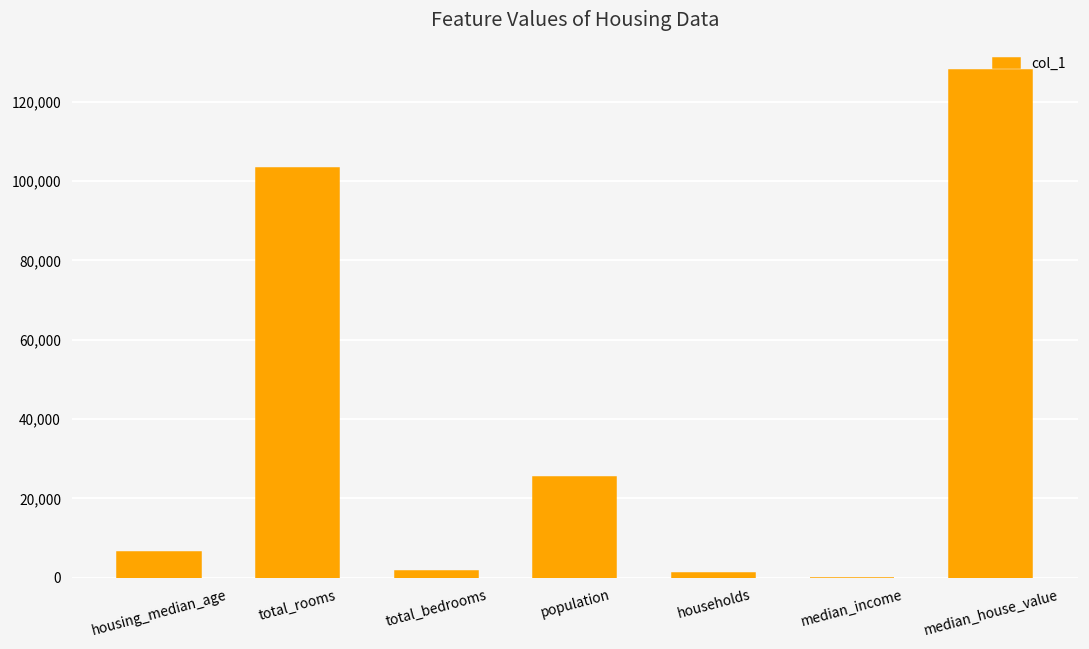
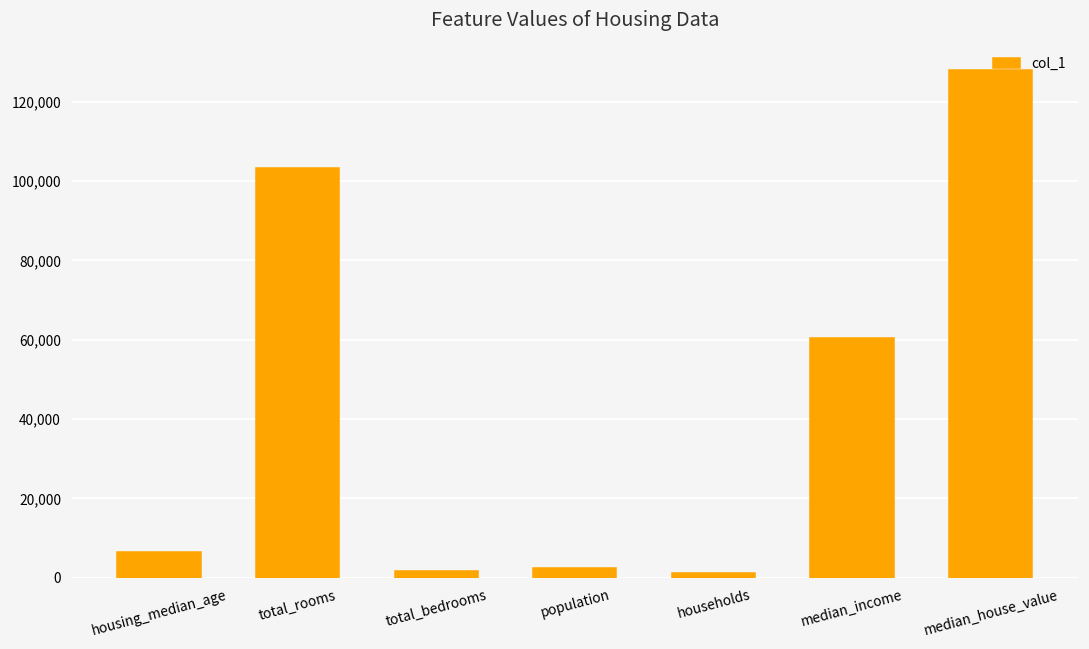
  {
    "housing_median_age": "7,000",
    "total_rooms": "103,000",
    "total_bedrooms": "2,000",
-   "population": "25,000",
+   "population": "2,000",
    "households": "1,000",
-   "median_income": "0",
+   "median_income": "60,000",
    "median_house_value": "128,000"
  }
